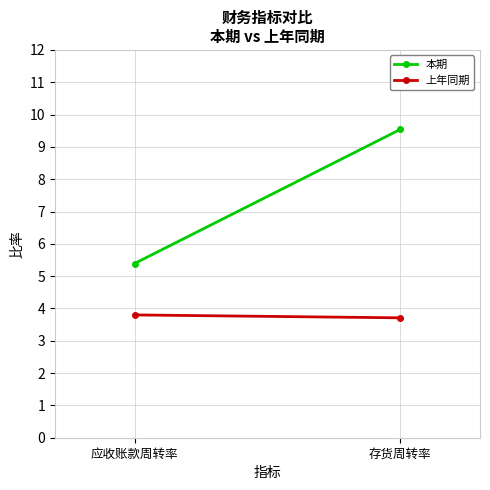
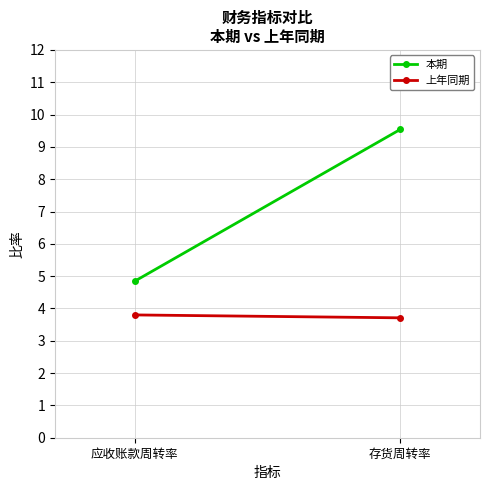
  {
    "本期": {
-     "应收账款周转率": 5.4,
+     "应收账款周转率": 4.8,
      "存货周转率": 9.5
    },
    "上年同期": {
      "应收账款周转率": 3.8,
      "存货周转率": 3.7
    }
  }
